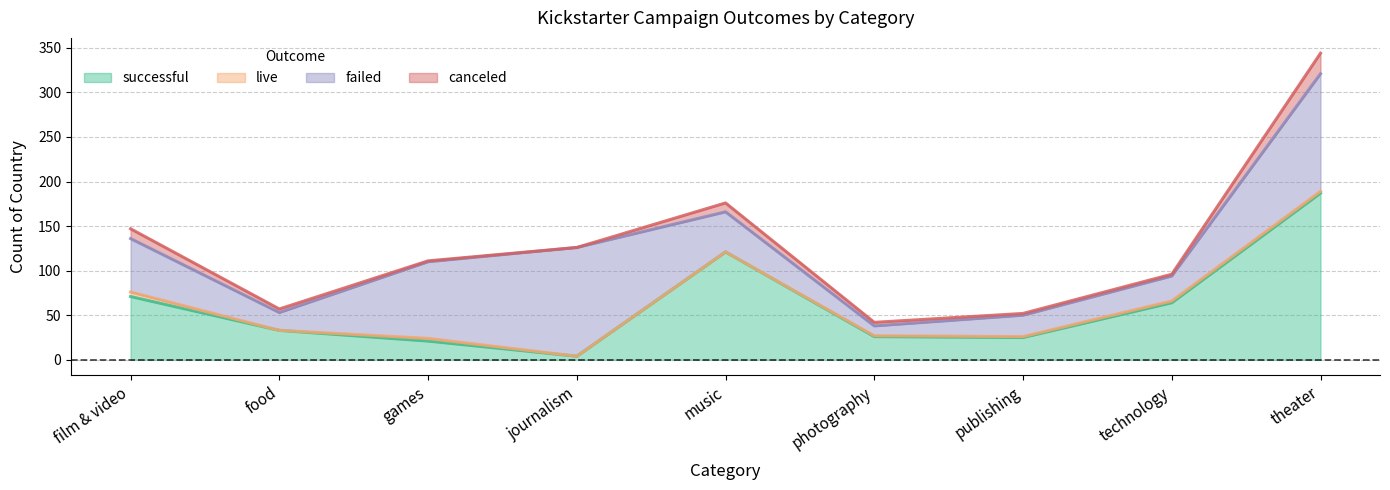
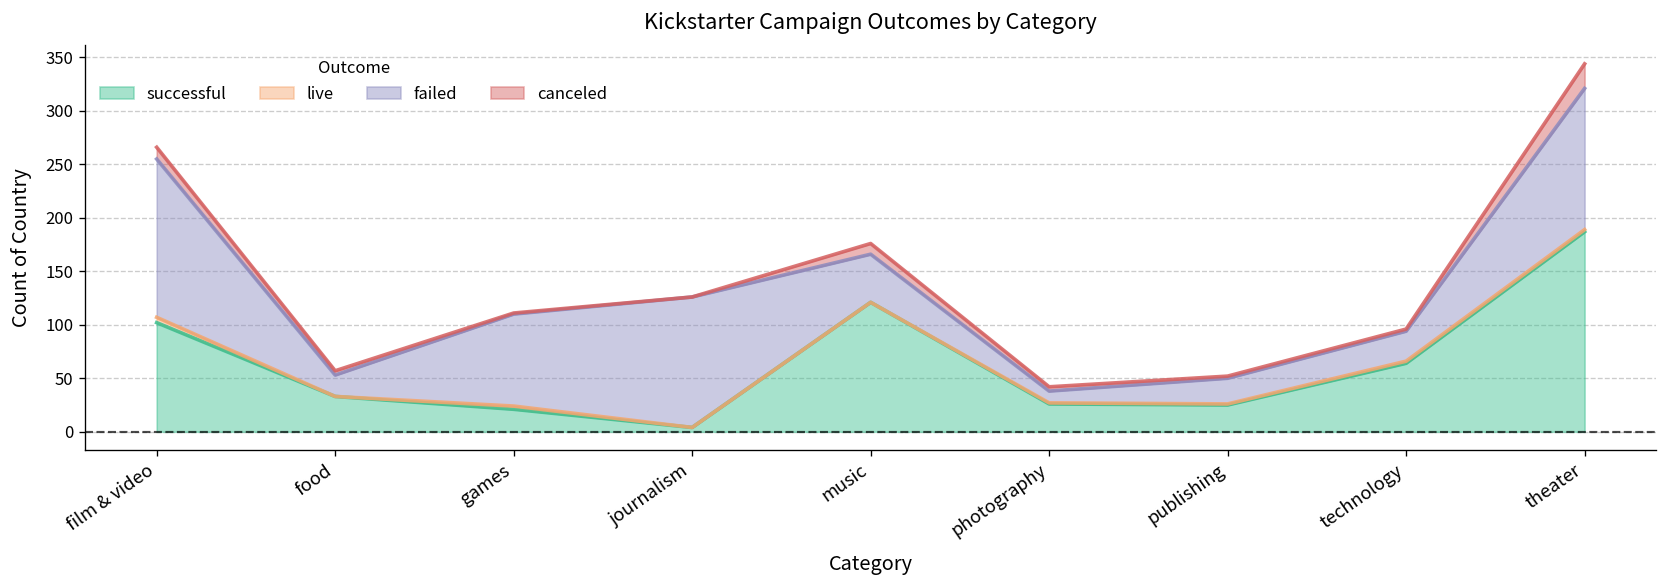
  {
    "successful": {
-     "film & video": 70,
+     "film & video": 100,
      "games": 20
    },
    "failed": {
-     "film & video": 60,
+     "film & video": 150,
      "food": 20,
      "music": 50,
      "photography": 10,
      "theater": 130
    }
  }
